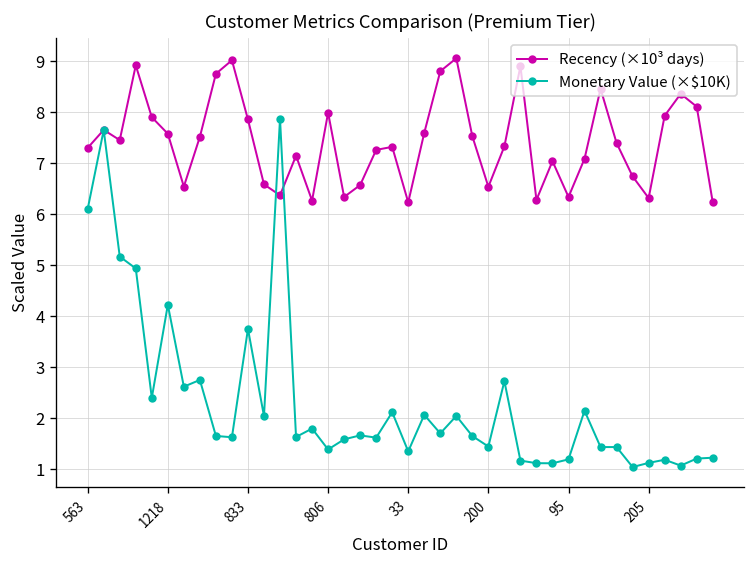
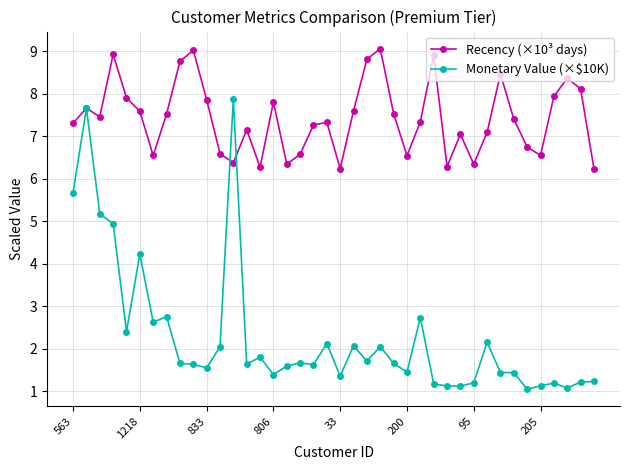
  {
    "Recency (×10³ days)": {
      "563": 7.3,
      "1218": 7.6,
      "833": 7.9,
-     "806": 8.0,
+     "806": 7.8,
      "200": 6.5,
      "95": 6.3,
-     "205": 6.3
+     "205": 6.5
    },
    "Monetary Value (×$10K)": {
-     "563": 6.1,
+     "563": 5.7,
      "1218": 4.2,
-     "833": 3.8,
+     "833": 1.6,
      "806": 1.4,
      "200": 1.4,
      "95": 1.2,
      "205": 1.1
    }
  }
